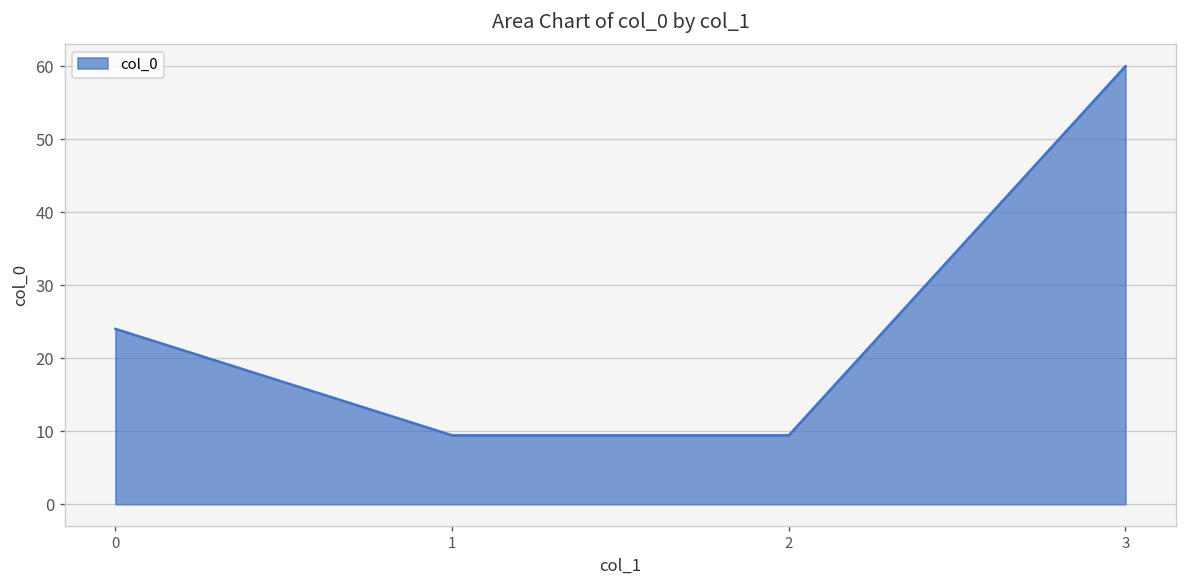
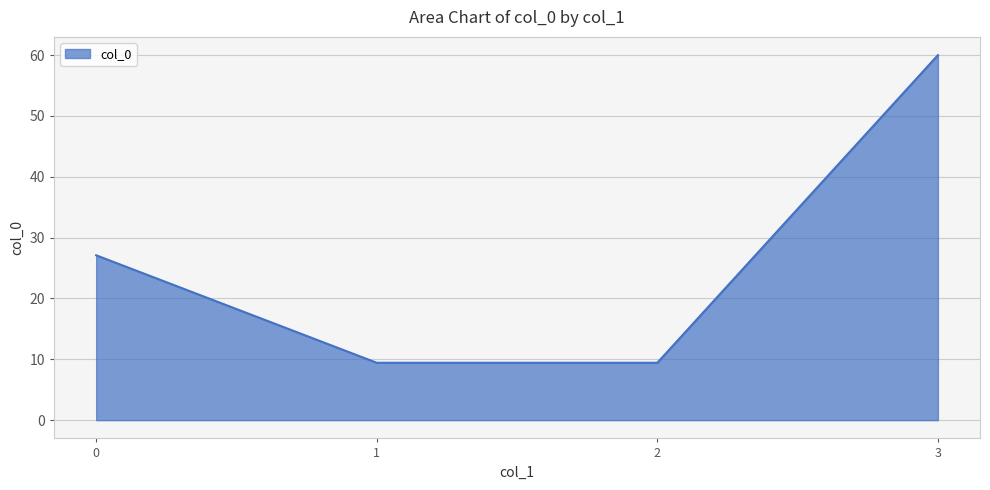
  {
-   "0": 24,
+   "0": 27,
    "1": 9,
    "2": 9,
    "3": 60
  }
